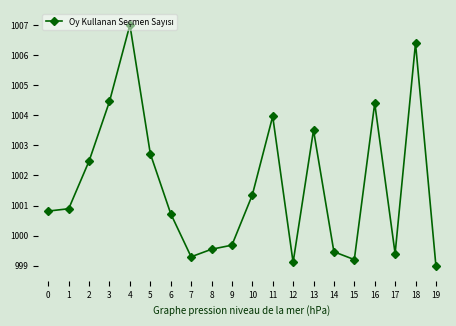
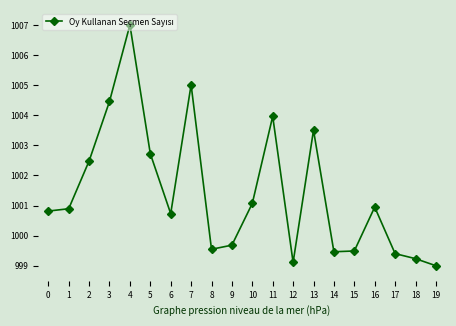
  {
    "0": 1000.8,
    "1": 1000.9,
    "2": 1002.5,
    "3": 1004.5,
    "5": 1002.7,
    "6": 1000.7,
-   "7": 999.3,
+   "7": 1005.0,
    "8": 999.5,
    "9": 999.7,
-   "10": 1001.4,
+   "10": 1001.1,
    "11": 1004.0,
    "12": 999.1,
    "13": 1003.5,
    "14": 999.5,
-   "15": 999.2,
-   "16": 1004.4,
+   "15": 999.5,
+   "16": 1000.9,
    "17": 999.4,
-   "18": 1006.4,
+   "18": 999.2,
    "19": 999.0
  }
